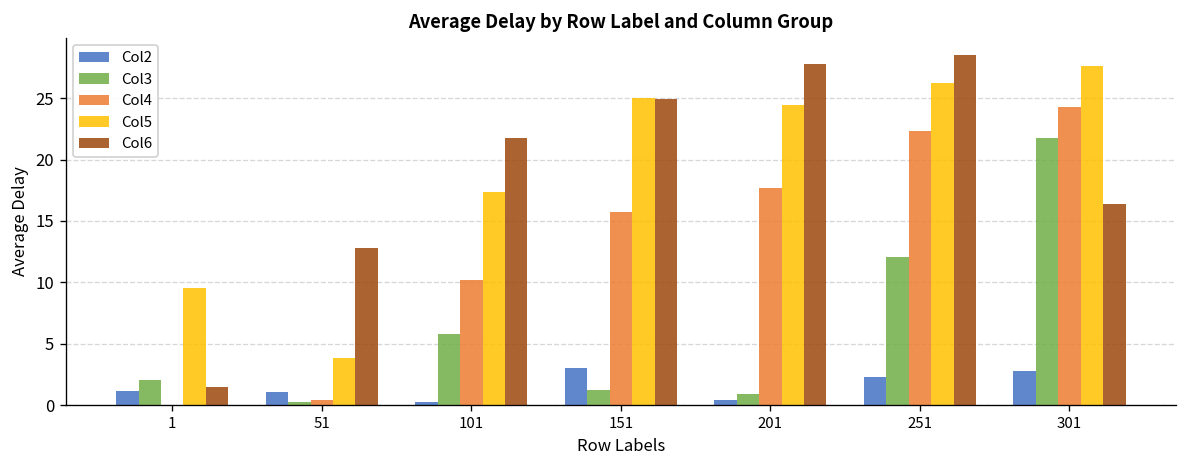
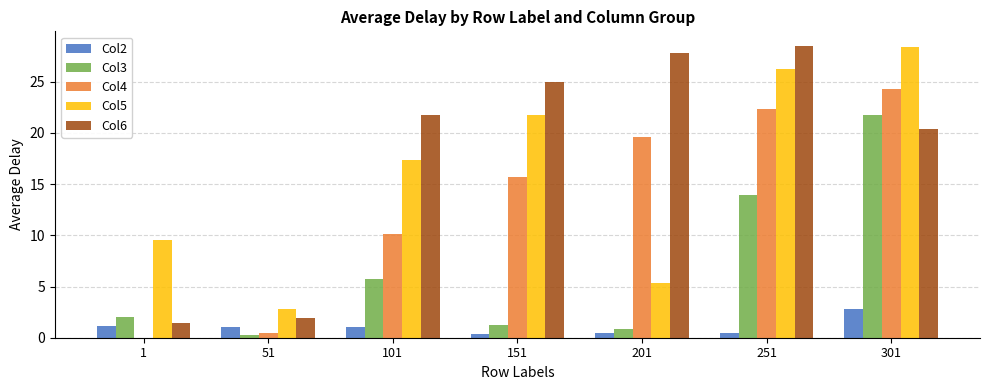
  {
    "Col2": {
      "1": 1.2,
      "51": 1.1,
-     "101": 0.3,
-     "151": 3.0,
+     "101": 1.1,
+     "151": 0.3,
      "201": 0.4,
-     "251": 2.3,
+     "251": 0.5,
      "301": 2.8
    },
    "Col3": {
      "1": 2.1,
      "51": 0.3,
      "101": 5.8,
      "151": 1.2,
      "201": 0.9,
-     "251": 12.0,
+     "251": 13.9,
      "301": 21.7
    },
    "Col4": {
      "51": 0.4,
      "101": 10.2,
      "151": 15.7,
-     "201": 17.7,
+     "201": 19.6,
      "251": 22.3,
      "301": 24.2
    },
    "Col5": {
      "1": 9.5,
-     "51": 3.9,
+     "51": 2.8,
      "101": 17.3,
-     "151": 25.0,
-     "201": 24.4,
+     "151": 21.8,
+     "201": 5.3,
      "251": 26.2,
-     "301": 27.6
+     "301": 28.4
    },
    "Col6": {
      "1": 1.5,
-     "51": 12.8,
+     "51": 2.0,
      "101": 21.8,
      "151": 24.9,
      "201": 27.8,
      "251": 28.5,
-     "301": 16.4
+     "301": 20.4
    }
  }
